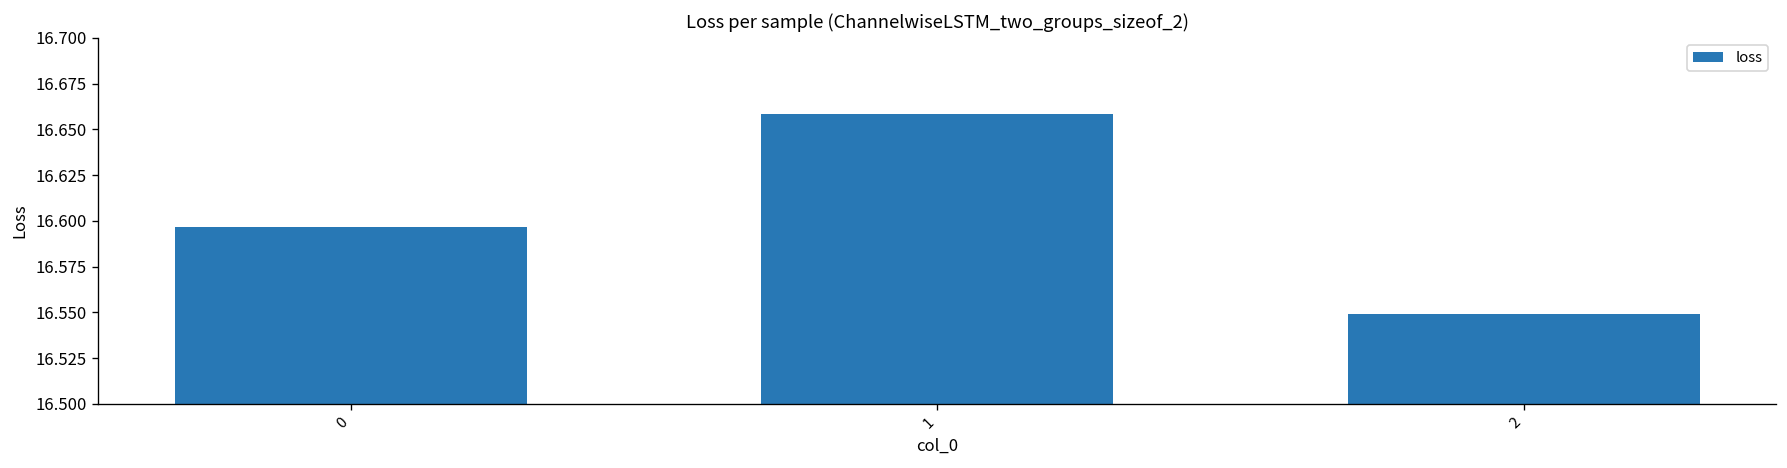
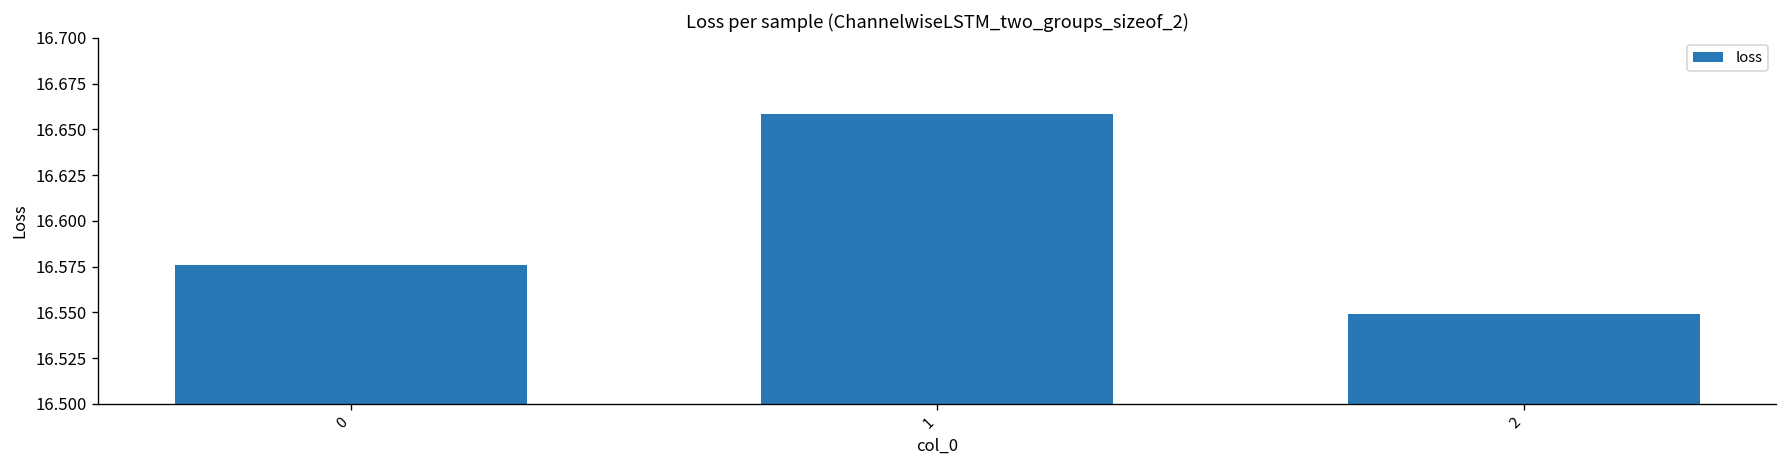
  {
-   "0": 16.597,
+   "0": 16.576,
    "1": 16.658,
    "2": 16.549
  }
